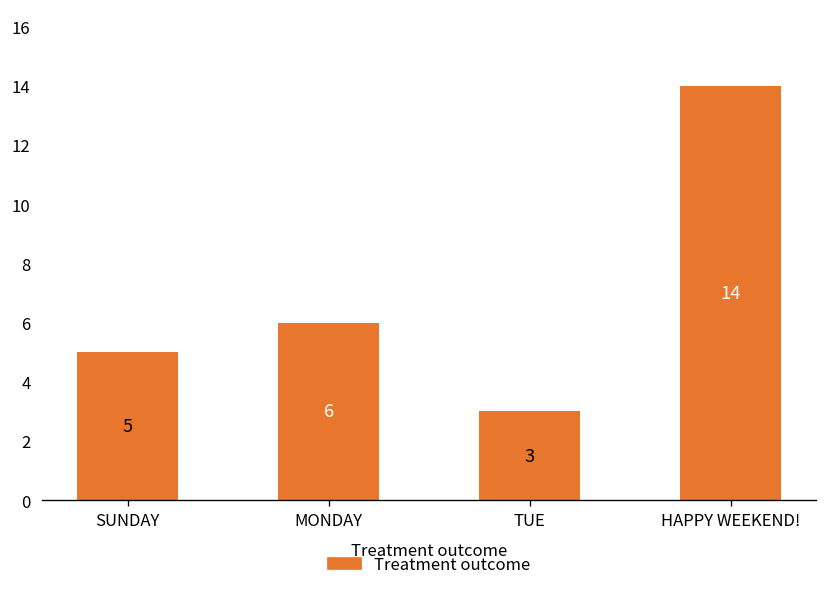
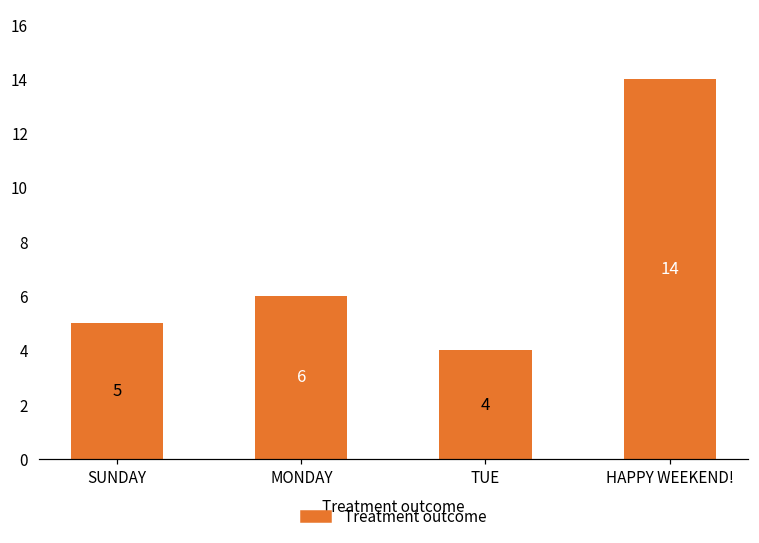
  {
    "SUNDAY": 5,
    "MONDAY": 6,
-   "TUE": 3,
+   "TUE": 4,
    "HAPPY WEEKEND!": 14
  }
